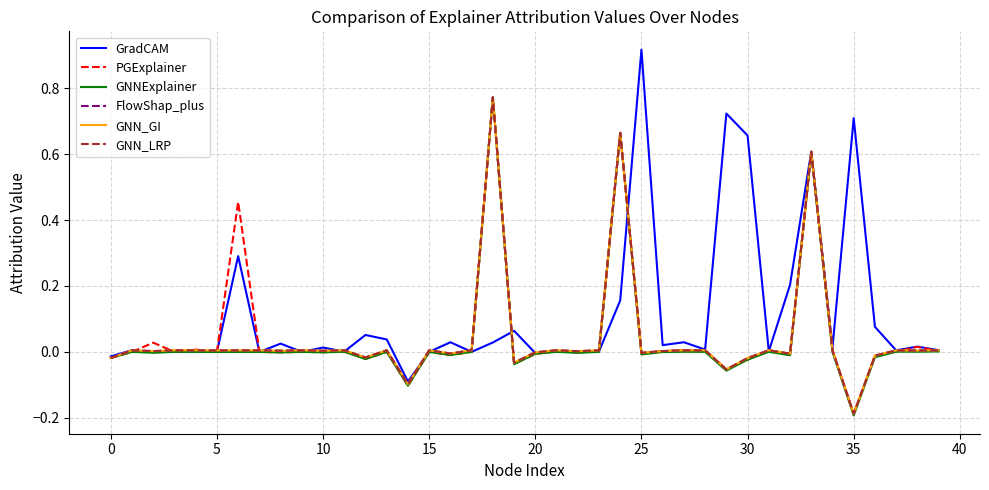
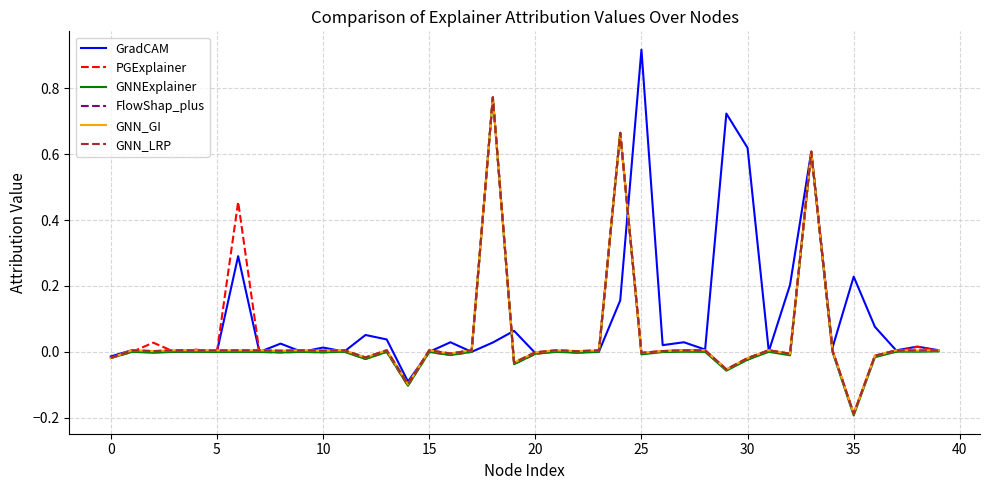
  {
    "GradCAM": {
      "10": 0.01,
      "25": 0.92,
-     "30": 0.66,
-     "35": 0.71
+     "30": 0.62,
+     "35": 0.23
    }
  }
